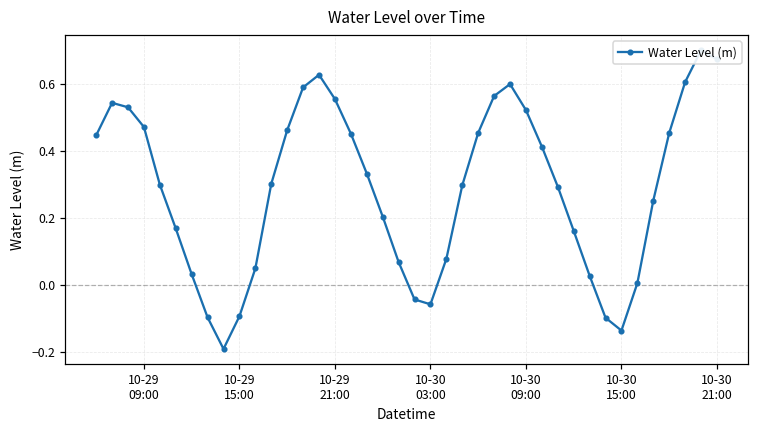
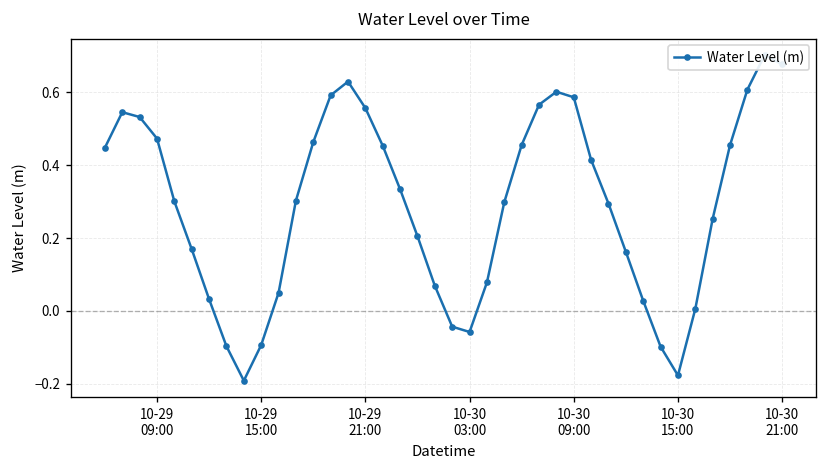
  {
    "10-29 09:00": 0.47,
    "10-29 15:00": -0.09,
    "10-29 21:00": 0.56,
    "10-30 03:00": -0.06,
-   "10-30 09:00": 0.52,
-   "10-30 15:00": -0.14
+   "10-30 09:00": 0.59,
+   "10-30 15:00": -0.18
  }
